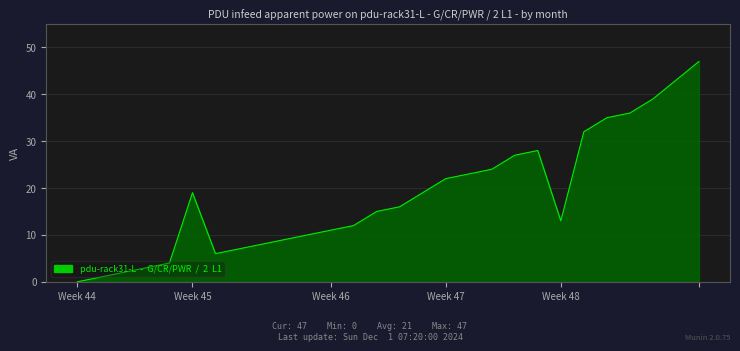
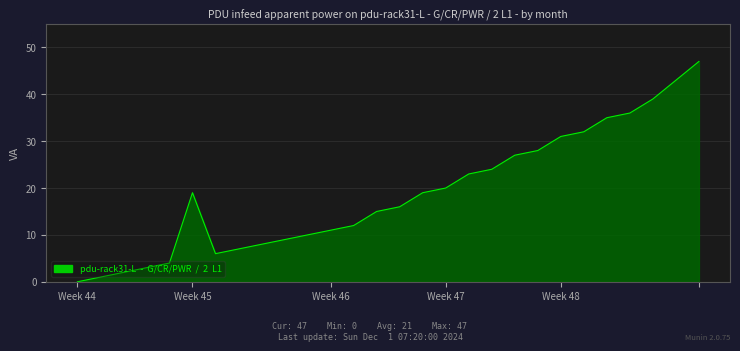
  {
    "Week 44": 0,
    "Week 45": 19,
    "Week 46": 11,
-   "Week 47": 22,
-   "Week 48": 13
+   "Week 47": 20,
+   "Week 48": 31
  }
